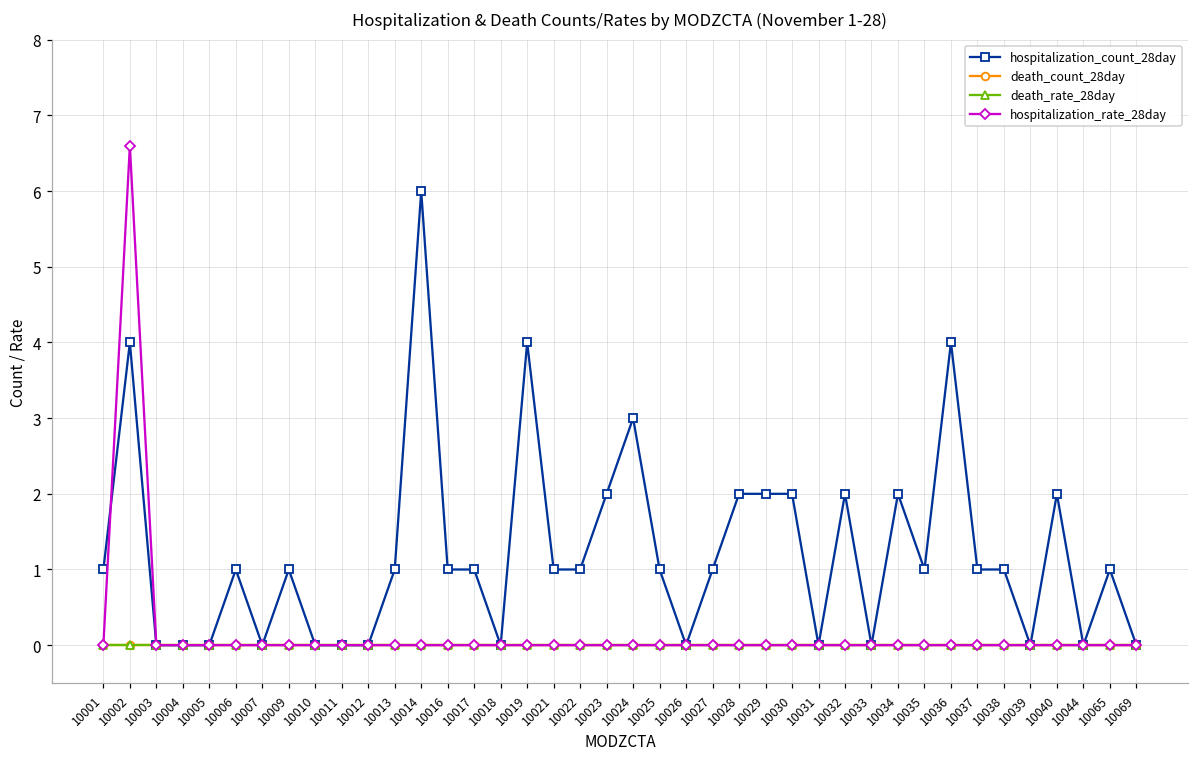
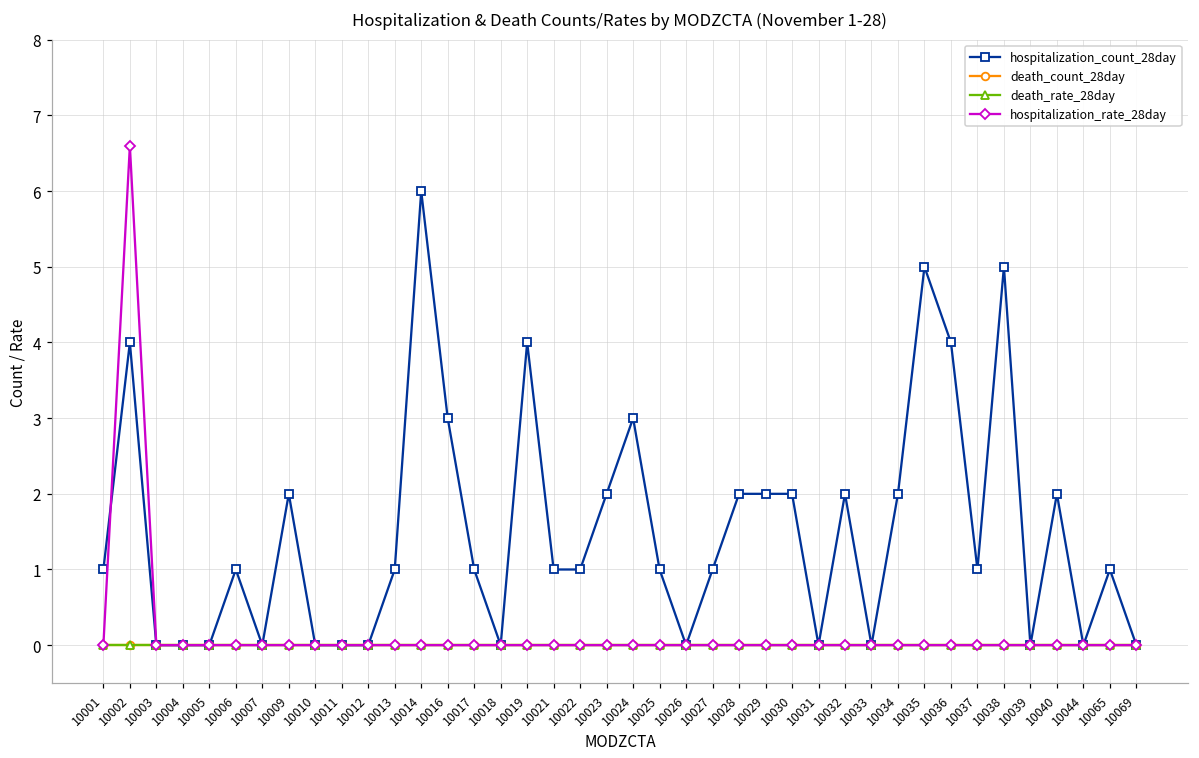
  {
    "hospitalization_count_28day": {
      "10001": 1,
      "10002": 4,
      "10006": 1,
-     "10009": 1,
+     "10009": 2,
      "10013": 1,
      "10014": 6,
-     "10016": 1,
+     "10016": 3,
      "10017": 1,
      "10019": 4,
      "10021": 1,
      "10022": 1,
      "10023": 2,
      "10024": 3,
      "10025": 1,
      "10027": 1,
      "10028": 2,
      "10029": 2,
      "10030": 2,
      "10032": 2,
      "10034": 2,
-     "10035": 1,
+     "10035": 5,
      "10036": 4,
      "10037": 1,
-     "10038": 1,
+     "10038": 5,
      "10040": 2,
      "10065": 1
    },
    "death_rate_28day": {
      "10002": 0
    },
    "hospitalization_rate_28day": {
      "10002": 6.6
    }
  }
